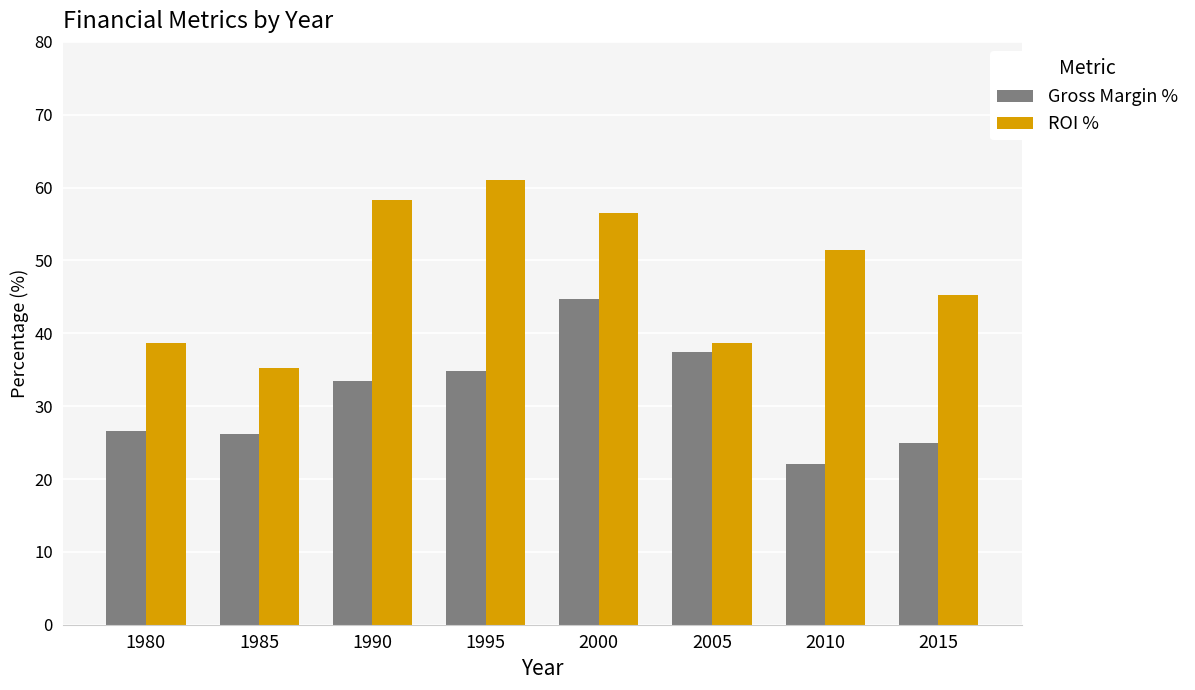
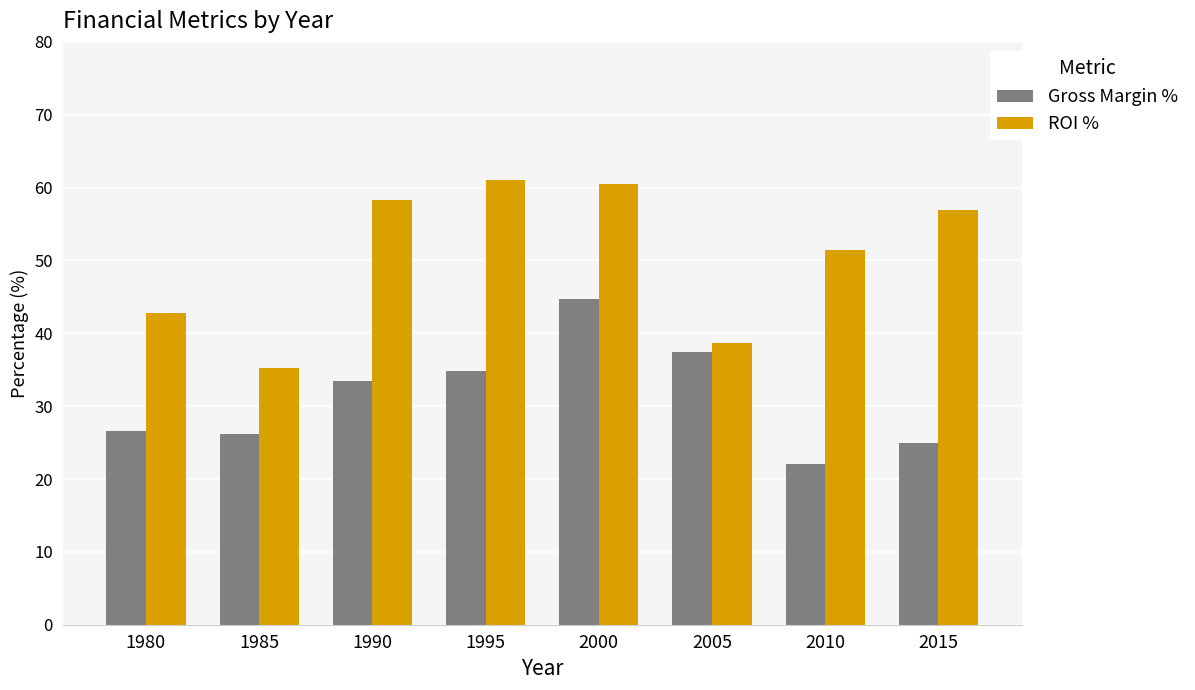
  {
    "Gross Margin %": {
      "1980": 27,
      "1985": 26,
      "1990": 33,
      "1995": 35,
      "2000": 45,
      "2005": 37,
      "2010": 22,
      "2015": 25
    },
    "ROI %": {
-     "1980": 39,
+     "1980": 43,
      "1985": 35,
      "1990": 58,
      "1995": 61,
-     "2000": 57,
+     "2000": 61,
      "2005": 39,
      "2010": 51,
-     "2015": 45
+     "2015": 57
    }
  }
